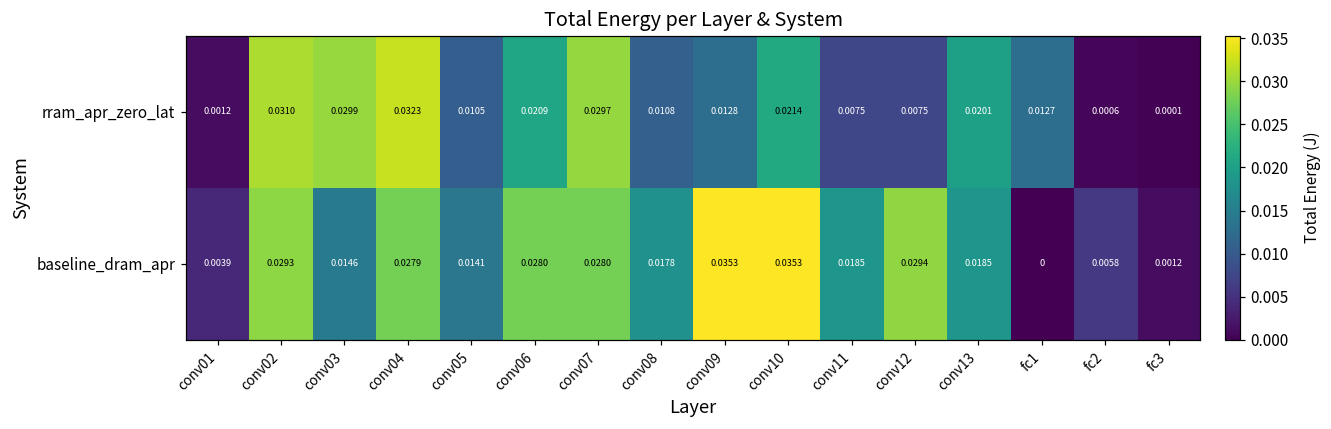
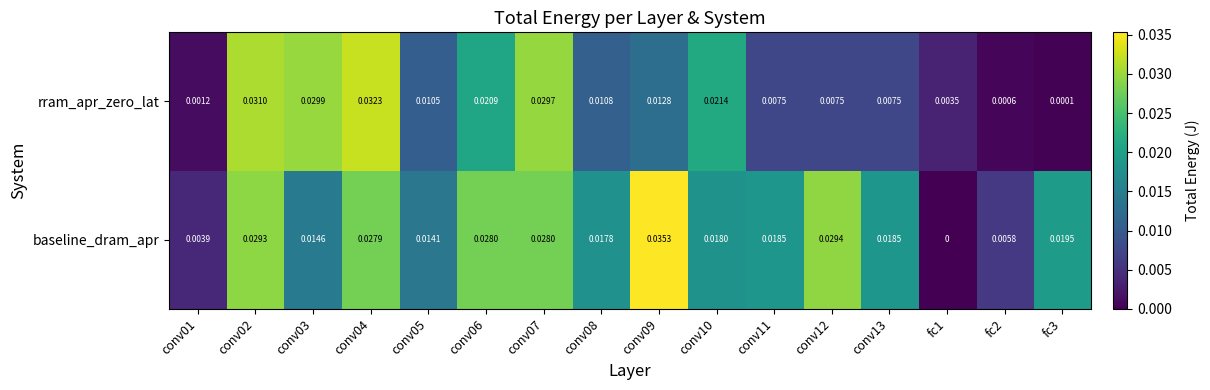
  {
    "rram_apr_zero_lat": {
      "conv01": 0.0012,
      "conv02": 0.0310,
      "conv03": 0.0299,
      "conv04": 0.0323,
      "conv05": 0.0105,
      "conv06": 0.0209,
      "conv07": 0.0297,
      "conv08": 0.0108,
      "conv09": 0.0128,
      "conv10": 0.0214,
      "conv11": 0.0075,
      "conv12": 0.0075,
-     "conv13": 0.0201,
-     "fc1": 0.0127,
+     "conv13": 0.0075,
+     "fc1": 0.0035,
      "fc2": 0.0006,
      "fc3": 0.0001
    },
    "baseline_dram_apr": {
      "conv01": 0.0039,
      "conv02": 0.0293,
      "conv03": 0.0146,
      "conv04": 0.0279,
      "conv05": 0.0141,
      "conv06": 0.0280,
      "conv07": 0.0280,
      "conv08": 0.0178,
      "conv09": 0.0353,
-     "conv10": 0.0353,
+     "conv10": 0.0180,
      "conv11": 0.0185,
      "conv12": 0.0294,
      "conv13": 0.0185,
      "fc1": 0,
      "fc2": 0.0058,
-     "fc3": 0.0012
+     "fc3": 0.0195
    }
  }
